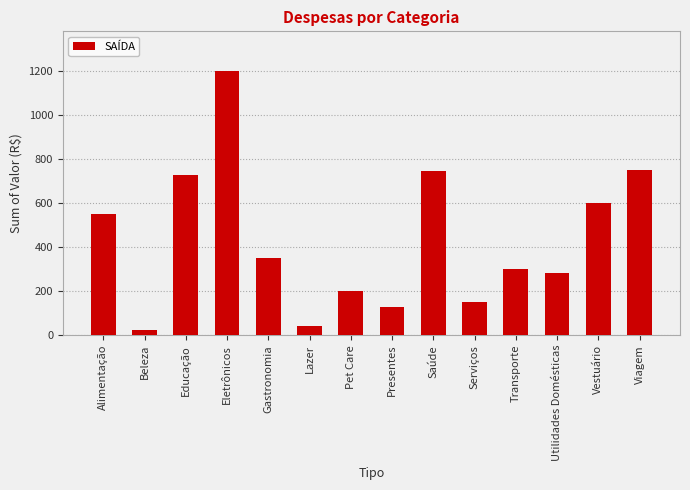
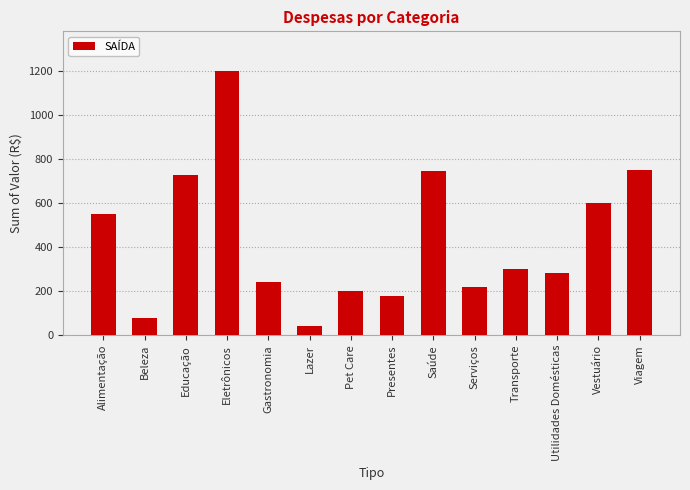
  {
    "Alimentação": 550,
-   "Beleza": 20,
+   "Beleza": 80,
    "Educação": 730,
    "Eletrônicos": 1200,
-   "Gastronomia": 350,
+   "Gastronomia": 240,
    "Lazer": 40,
    "Pet Care": 200,
-   "Presentes": 130,
+   "Presentes": 180,
    "Saúde": 750,
-   "Serviços": 150,
+   "Serviços": 220,
    "Transporte": 300,
    "Utilidades Domésticas": 280,
    "Vestuário": 600,
    "Viagem": 750
  }
